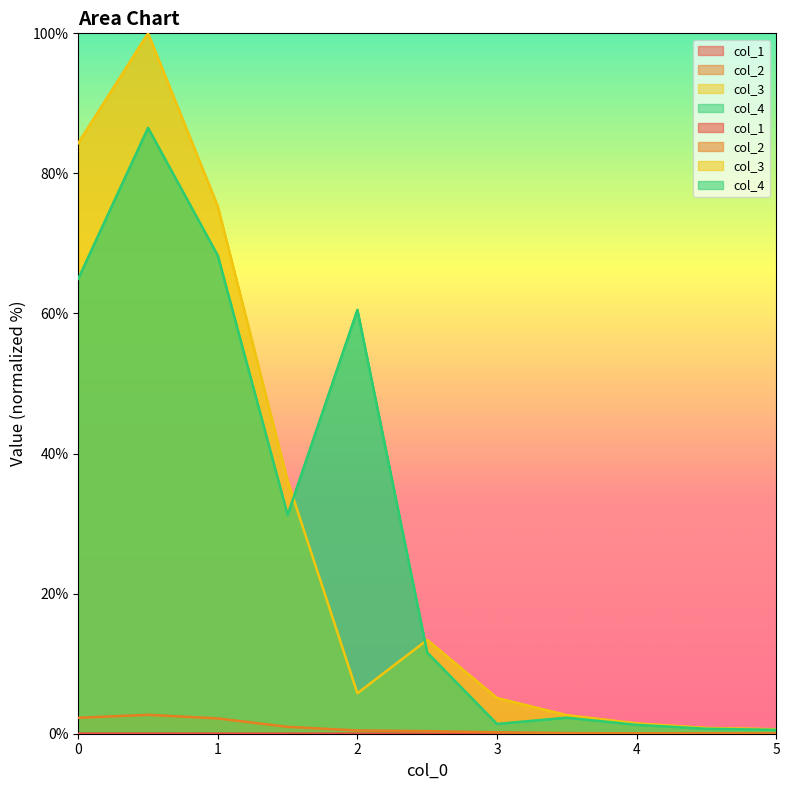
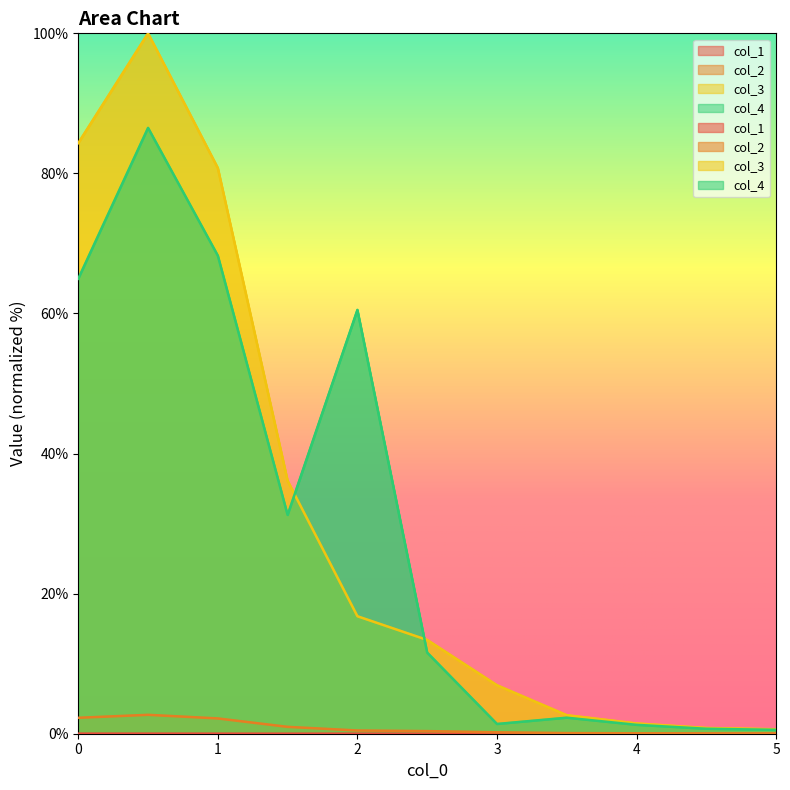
  {
    "col_3": {
      "0": "84%",
-     "1": "75%",
-     "2": "6%",
-     "3": "5%"
+     "1": "81%",
+     "2": "17%",
+     "3": "7%"
    },
    "col_4": {
      "0": "65%",
      "1": "68%",
      "2": "61%",
      "3": "1%"
    }
  }
